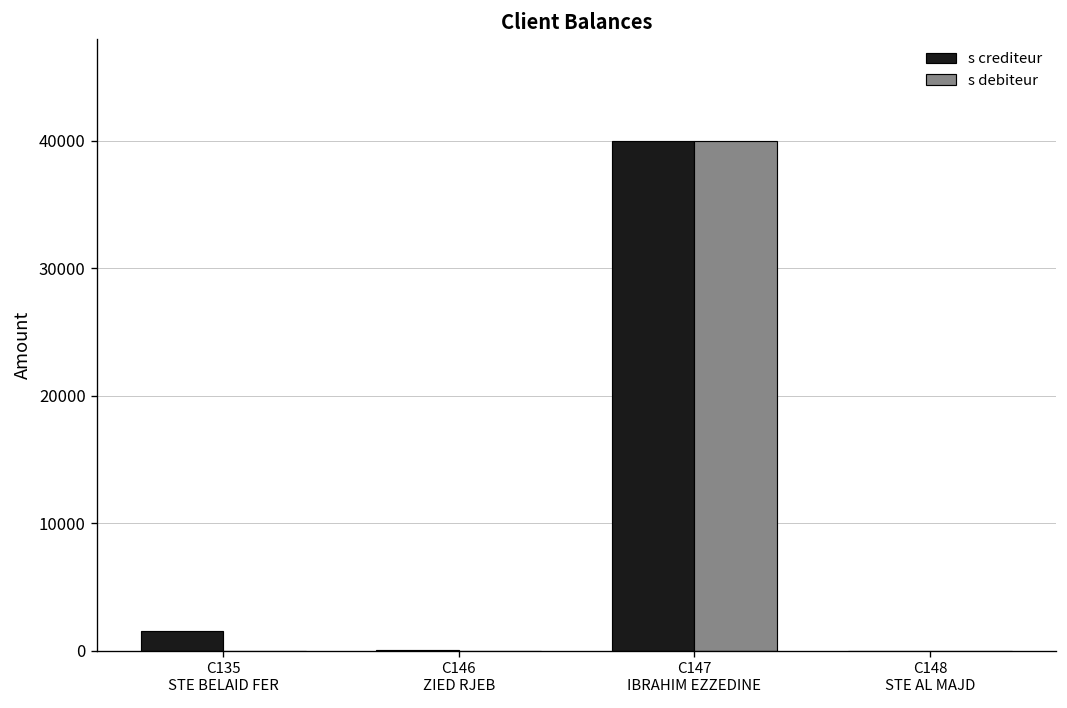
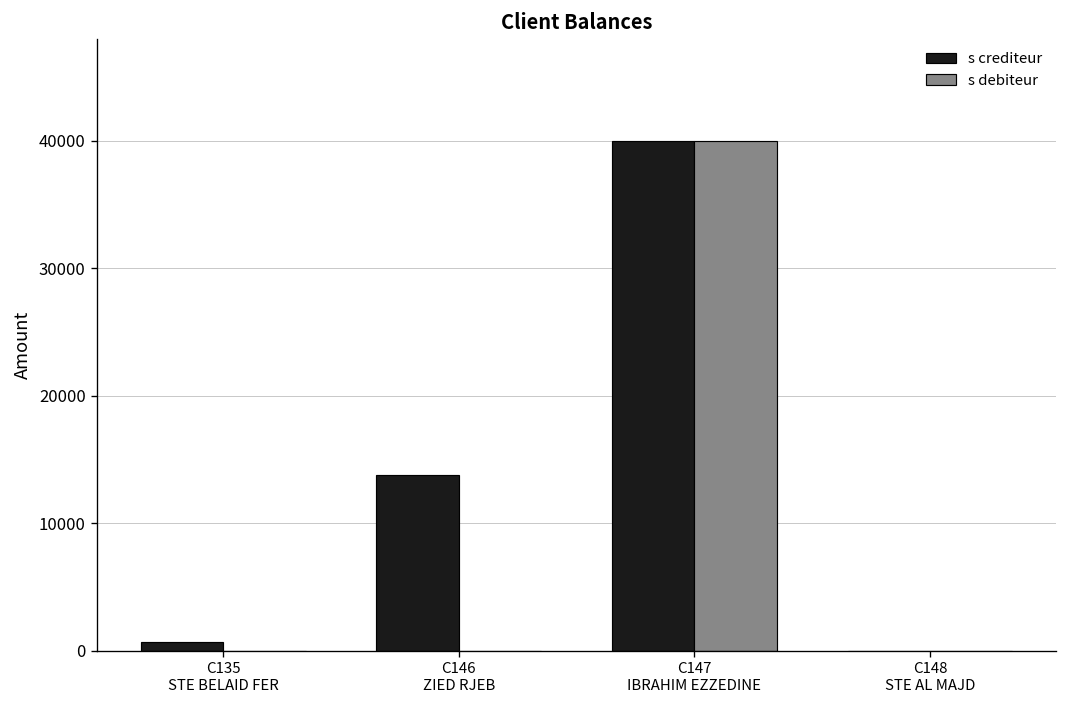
  {
    "s crediteur": {
-     "C135 STE BELAID FER": 1500,
-     "C146 ZIED RJEB": 0,
+     "C135 STE BELAID FER": 700,
+     "C146 ZIED RJEB": 13800,
      "C147 IBRAHIM EZZEDINE": 40000,
      "C148 STE AL MAJD": 0
    },
    "s debiteur": {
      "C135 STE BELAID FER": 0,
      "C146 ZIED RJEB": 0,
      "C147 IBRAHIM EZZEDINE": 40000,
      "C148 STE AL MAJD": 0
    }
  }
